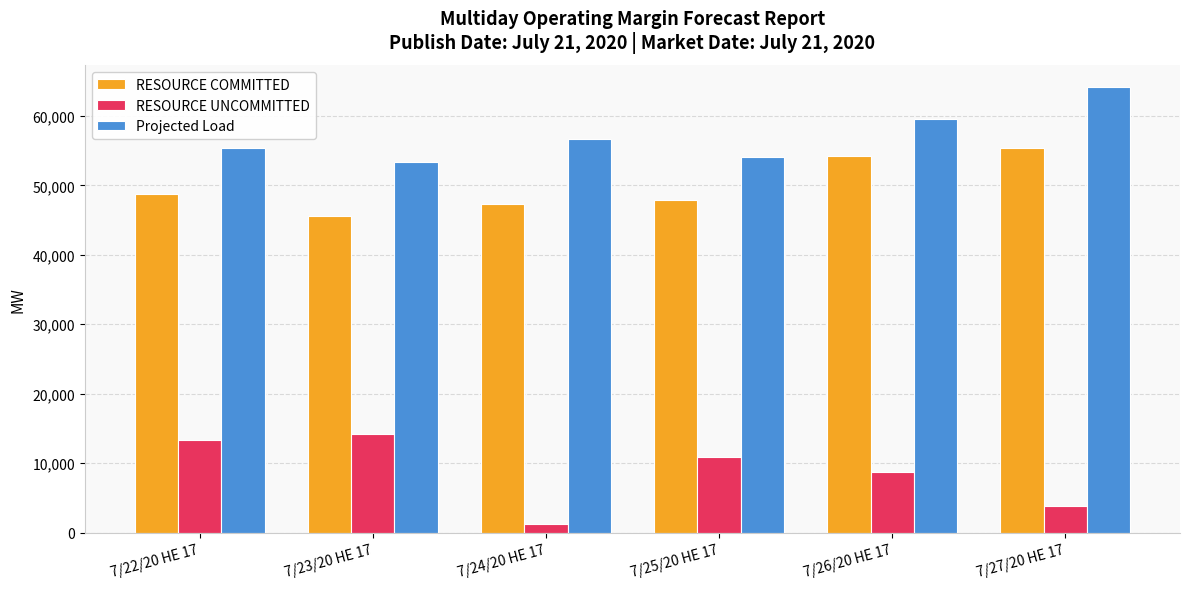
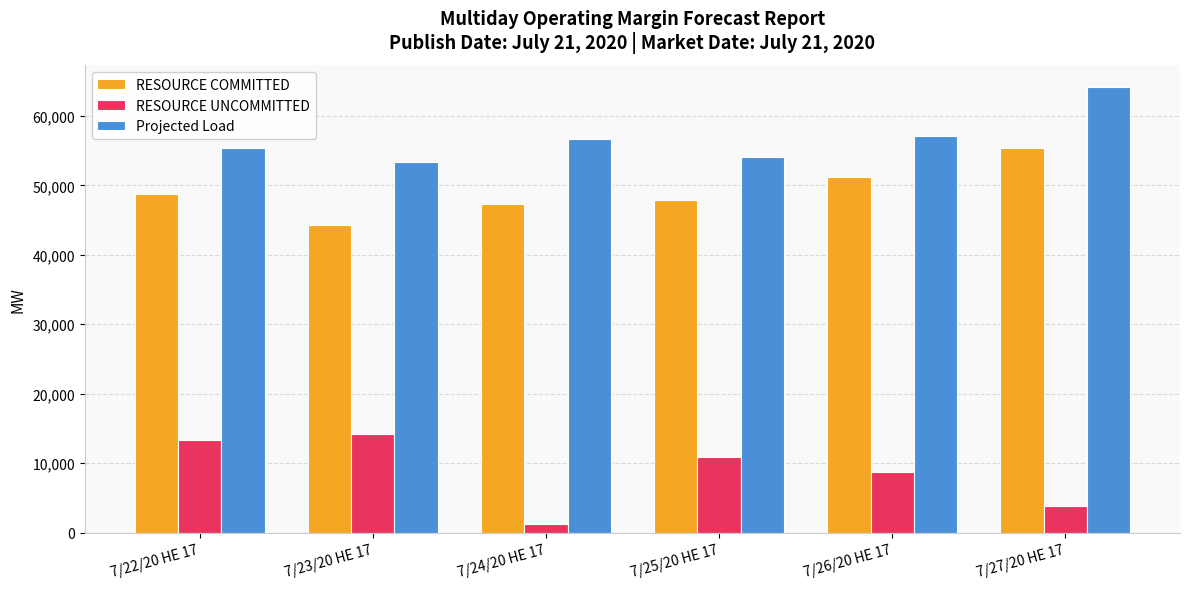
  {
    "RESOURCE COMMITTED": {
      "7/22/20 HE 17": "49,000",
-     "7/23/20 HE 17": "46,000",
+     "7/23/20 HE 17": "44,000",
      "7/24/20 HE 17": "47,000",
      "7/25/20 HE 17": "48,000",
-     "7/26/20 HE 17": "54,000",
+     "7/26/20 HE 17": "51,000",
      "7/27/20 HE 17": "55,000"
    },
    "RESOURCE UNCOMMITTED": {
      "7/22/20 HE 17": "13,000",
      "7/23/20 HE 17": "14,000",
      "7/24/20 HE 17": "1,000",
      "7/25/20 HE 17": "11,000",
      "7/26/20 HE 17": "9,000",
      "7/27/20 HE 17": "4,000"
    },
    "Projected Load": {
      "7/22/20 HE 17": "55,000",
      "7/23/20 HE 17": "53,000",
      "7/24/20 HE 17": "57,000",
      "7/25/20 HE 17": "54,000",
-     "7/26/20 HE 17": "60,000",
+     "7/26/20 HE 17": "57,000",
      "7/27/20 HE 17": "64,000"
    }
  }
